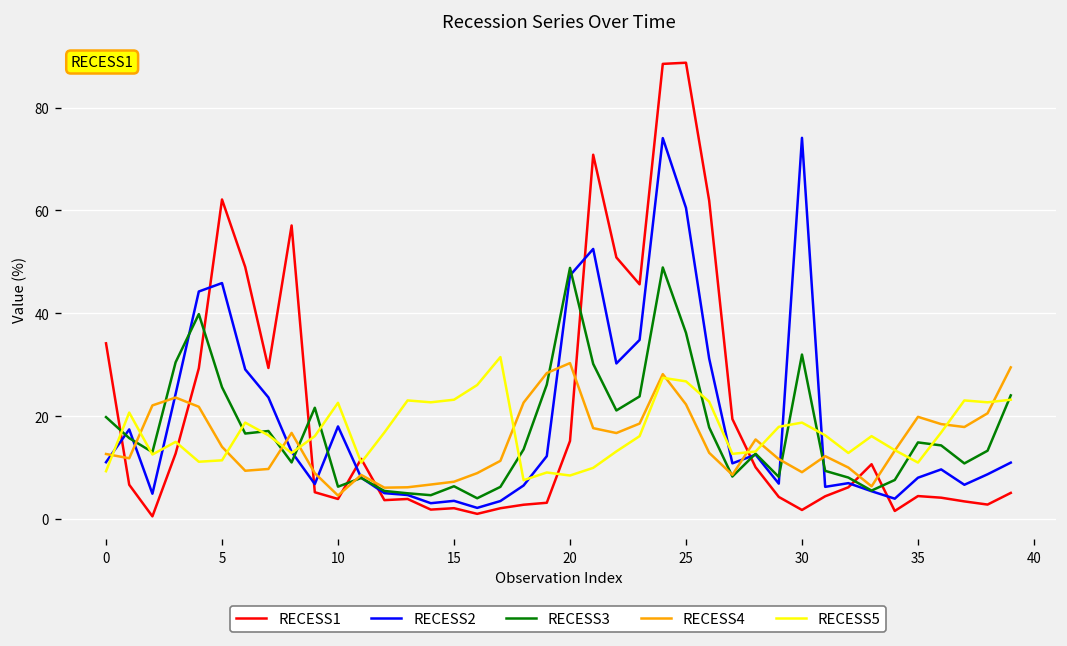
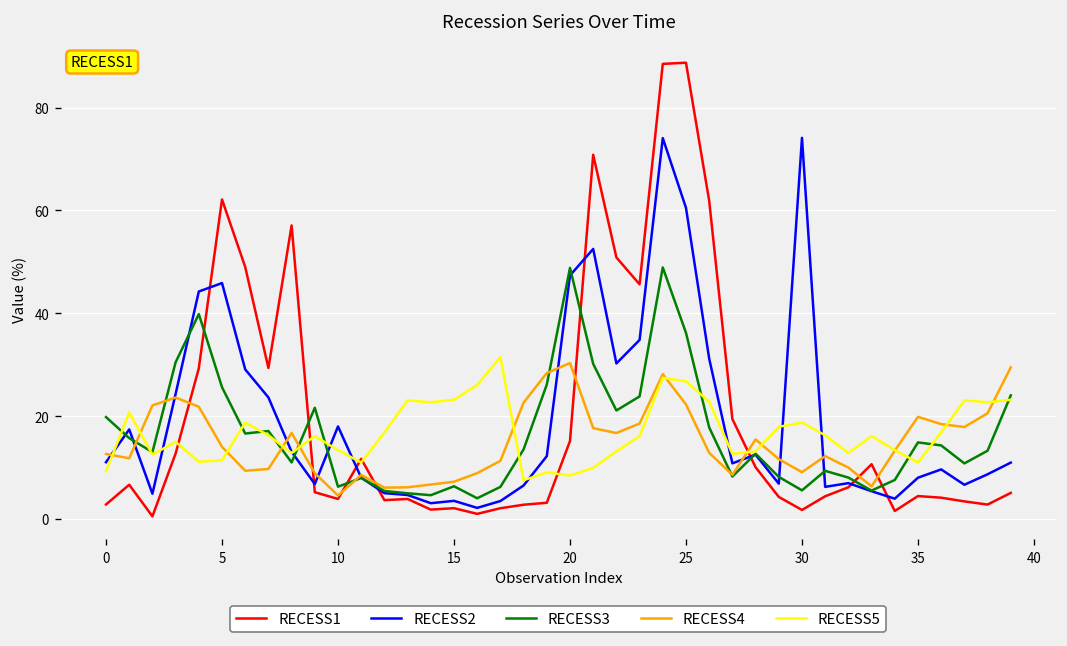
  {
    "RECESS1": {
-     "0": 34,
+     "0": 3,
      "5": 62,
      "10": 4,
      "15": 2,
      "20": 15,
      "25": 89,
      "30": 2,
      "35": 4
    },
    "RECESS2": {
      "0": 11,
      "5": 46,
      "10": 18,
      "15": 4,
      "20": 47,
      "25": 61,
      "30": 74,
      "35": 8
    },
    "RECESS3": {
      "0": 20,
      "5": 26,
      "10": 6,
      "15": 6,
      "20": 49,
      "25": 36,
-     "30": 32,
+     "30": 6,
      "35": 15
    },
    "RECESS4": {
      "0": 13,
      "5": 14,
      "10": 5,
      "15": 7,
      "20": 30,
      "25": 22,
      "30": 9,
      "35": 20
    },
    "RECESS5": {
      "0": 9,
      "5": 11,
-     "10": 23,
+     "10": 13,
      "15": 23,
      "20": 8,
      "25": 27,
      "30": 19,
      "35": 11
    }
  }
